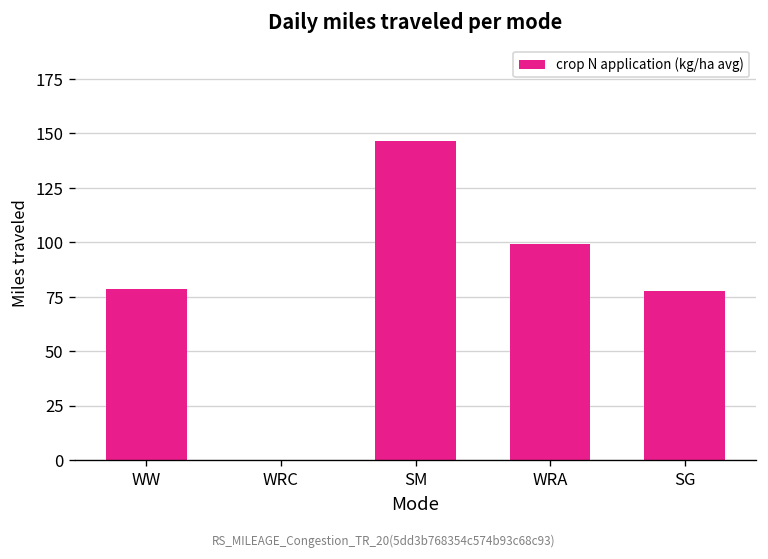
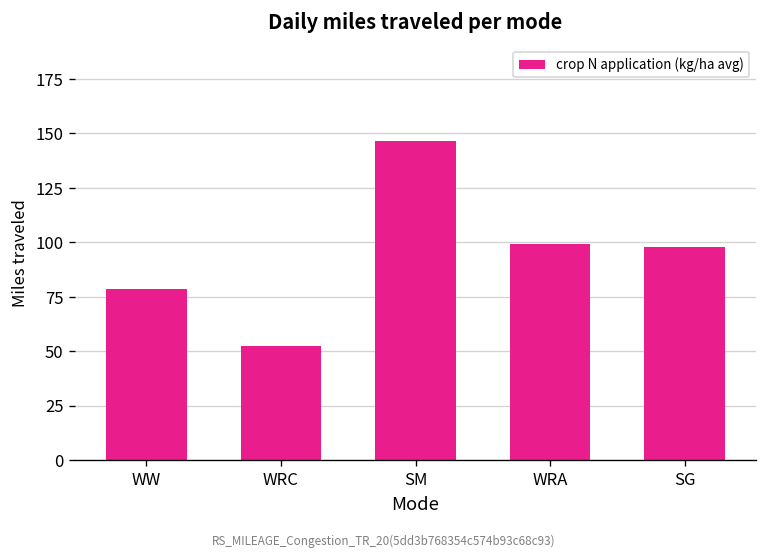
  {
    "WW": 79,
-   "WRC": 0,
+   "WRC": 53,
    "SM": 147,
    "WRA": 99,
-   "SG": 77
+   "SG": 98
  }
